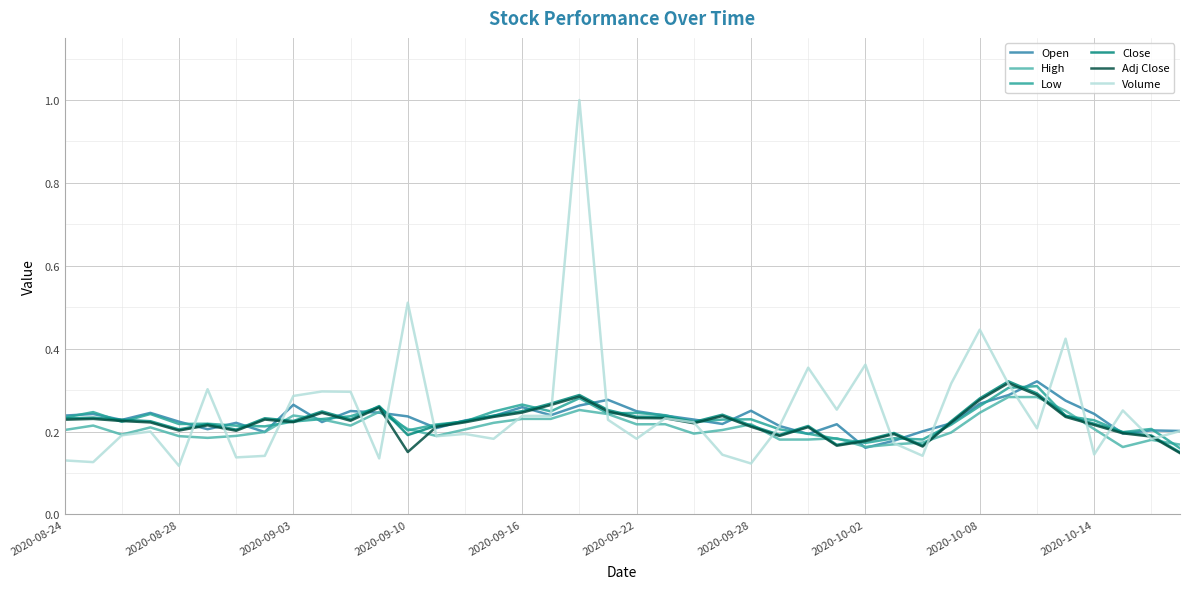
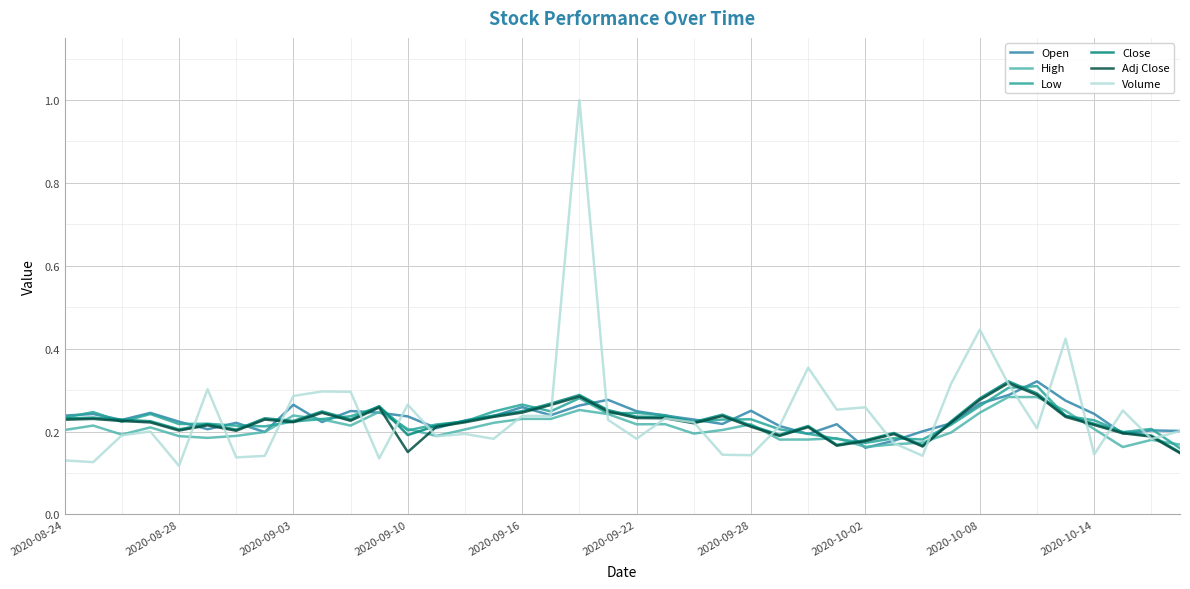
  {
    "Adj Close": {
      "2020-09-10": 0.15
    },
    "Volume": {
      "2020-08-24": 0.13,
      "2020-08-28": 0.12,
      "2020-09-03": 0.29,
-     "2020-09-10": 0.51,
+     "2020-09-10": 0.27,
      "2020-09-16": 0.24,
      "2020-09-22": 0.18,
-     "2020-09-28": 0.12,
-     "2020-10-02": 0.36,
+     "2020-09-28": 0.14,
+     "2020-10-02": 0.26,
      "2020-10-08": 0.45,
      "2020-10-14": 0.14
    }
  }
